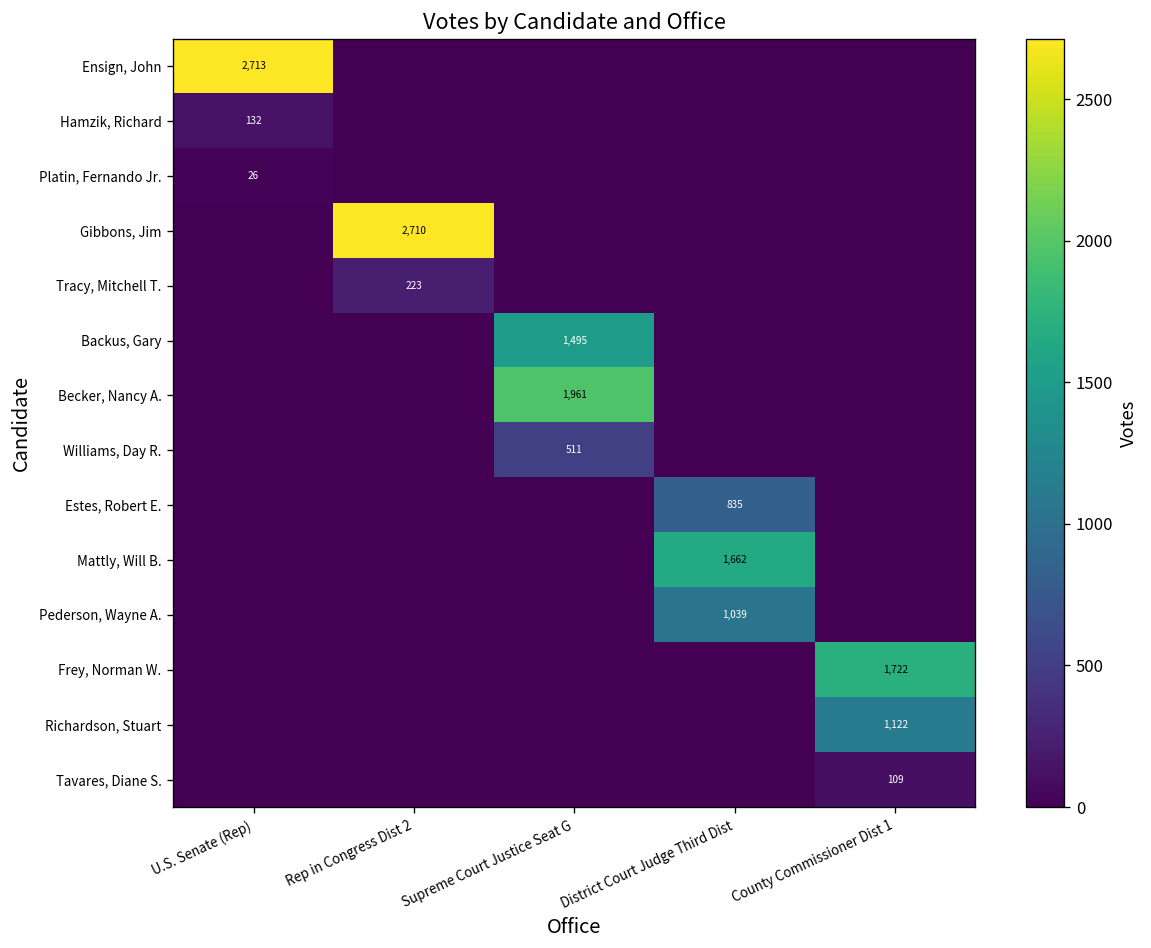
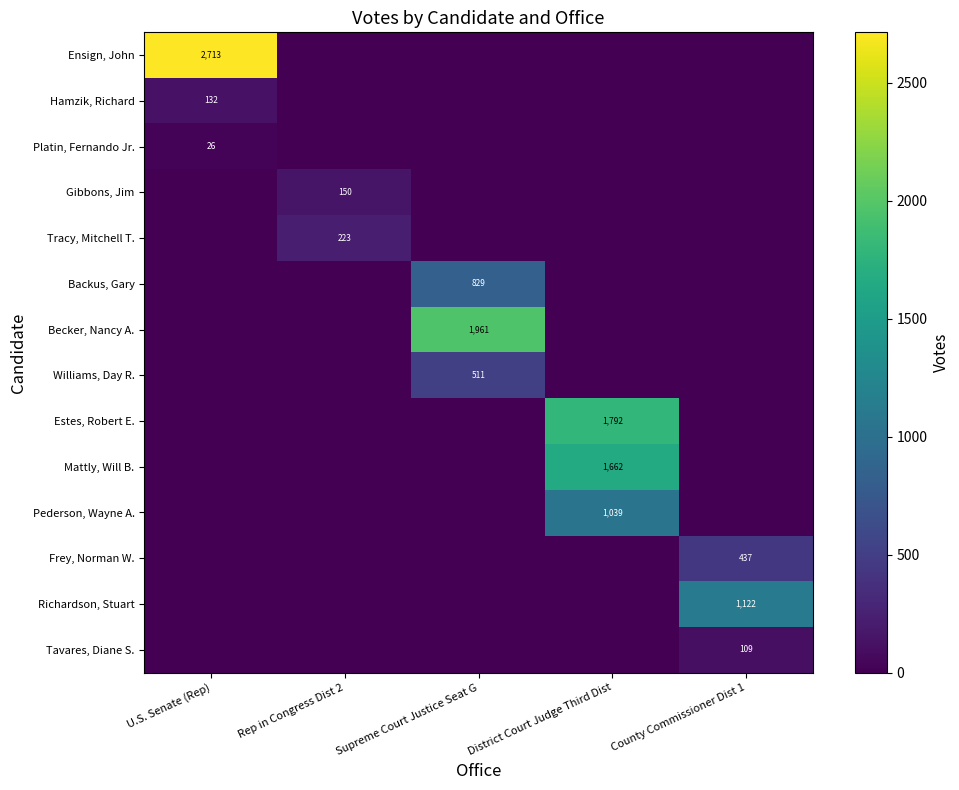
  {
    "Ensign, John": {
      "U.S. Senate (Rep)": "2,713"
    },
    "Hamzik, Richard": {
      "U.S. Senate (Rep)": "132"
    },
    "Platin, Fernando Jr.": {
      "U.S. Senate (Rep)": "26"
    },
    "Gibbons, Jim": {
-     "Rep in Congress Dist 2": "2,710"
+     "Rep in Congress Dist 2": "150"
    },
    "Tracy, Mitchell T.": {
      "Rep in Congress Dist 2": "223"
    },
    "Backus, Gary": {
-     "Supreme Court Justice Seat G": "1,495"
+     "Supreme Court Justice Seat G": "829"
    },
    "Becker, Nancy A.": {
      "Supreme Court Justice Seat G": "1,961"
    },
    "Williams, Day R.": {
      "Supreme Court Justice Seat G": "511"
    },
    "Estes, Robert E.": {
-     "District Court Judge Third Dist": "835"
+     "District Court Judge Third Dist": "1,792"
    },
    "Mattly, Will B.": {
      "District Court Judge Third Dist": "1,662"
    },
    "Pederson, Wayne A.": {
      "District Court Judge Third Dist": "1,039"
    },
    "Frey, Norman W.": {
-     "County Commissioner Dist 1": "1,722"
+     "County Commissioner Dist 1": "437"
    },
    "Richardson, Stuart": {
      "County Commissioner Dist 1": "1,122"
    },
    "Tavares, Diane S.": {
      "County Commissioner Dist 1": "109"
    }
  }
